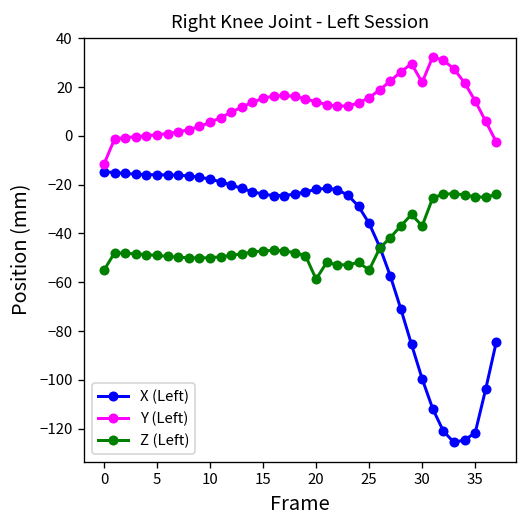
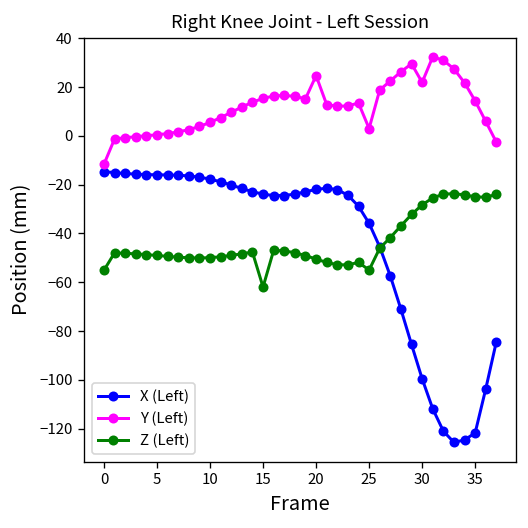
  {
    "X (Left)": {
      "0": -15,
      "5": -16,
      "10": -18,
      "15": -24,
      "20": -22,
      "25": -36,
      "30": -100,
      "35": -122
    },
    "Y (Left)": {
      "0": -12,
      "5": 0,
      "10": 6,
      "15": 15,
-     "20": 14,
-     "25": 16,
+     "20": 25,
+     "25": 3,
      "30": 22,
      "35": 14
    },
    "Z (Left)": {
      "0": -55,
      "5": -49,
      "10": -50,
-     "15": -47,
-     "20": -59,
+     "15": -62,
+     "20": -51,
      "25": -55,
-     "30": -37,
+     "30": -28,
      "35": -25
    }
  }
